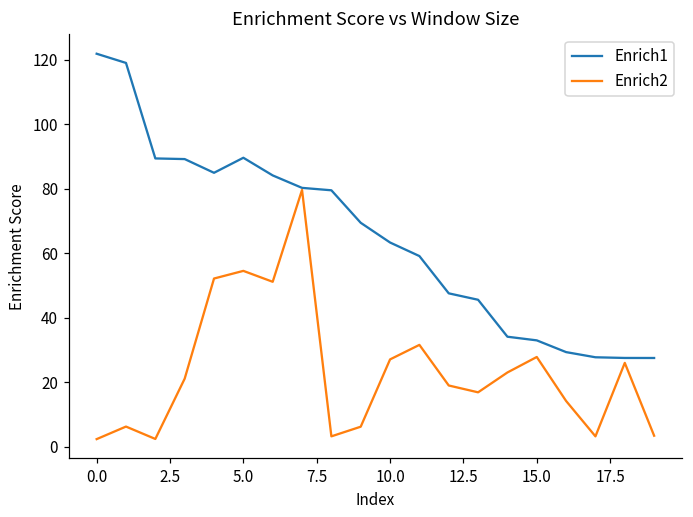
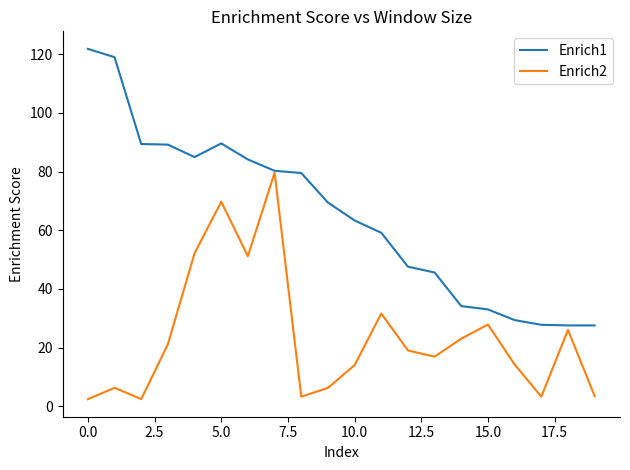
  {
    "Enrich1": {
      "0.0": 122,
      "5.0": 90,
      "10.0": 63,
      "15.0": 33
    },
    "Enrich2": {
      "0.0": 2,
-     "5.0": 55,
-     "10.0": 27,
+     "5.0": 70,
+     "10.0": 14,
      "15.0": 28
    }
  }
